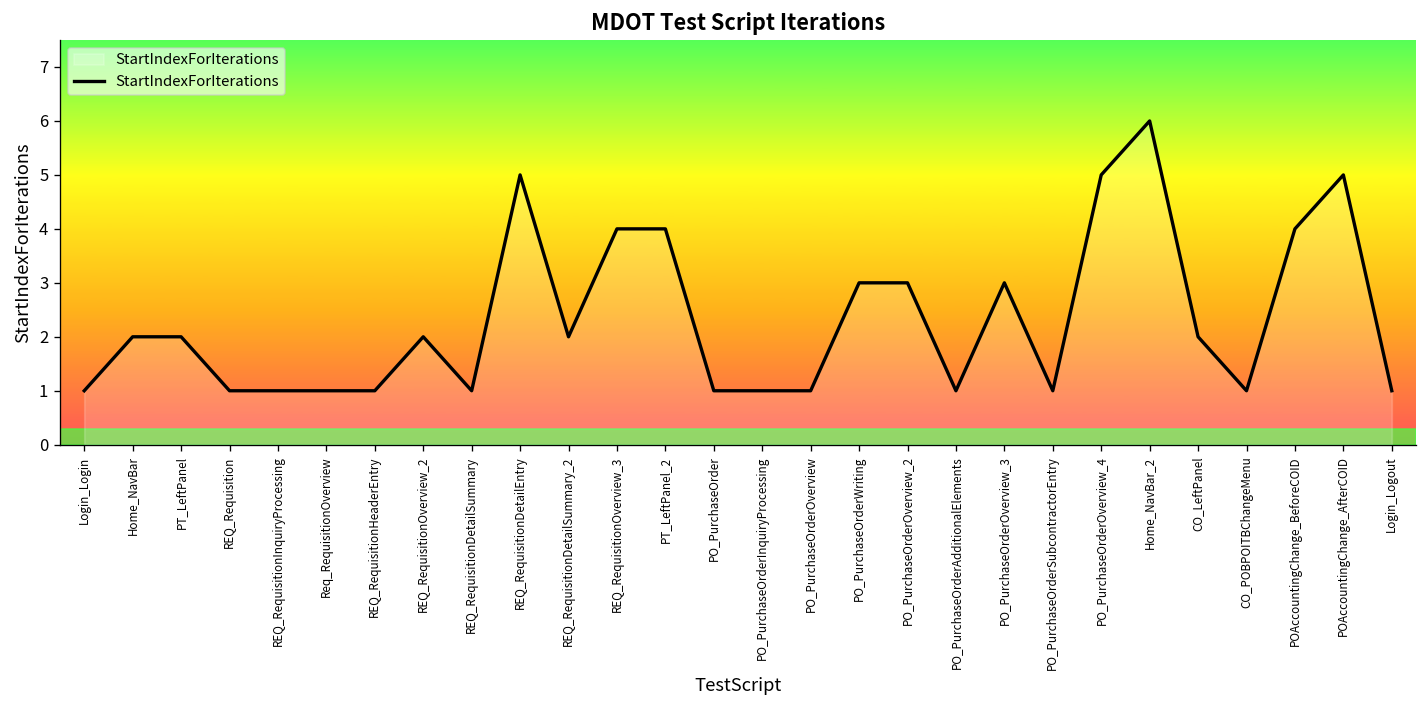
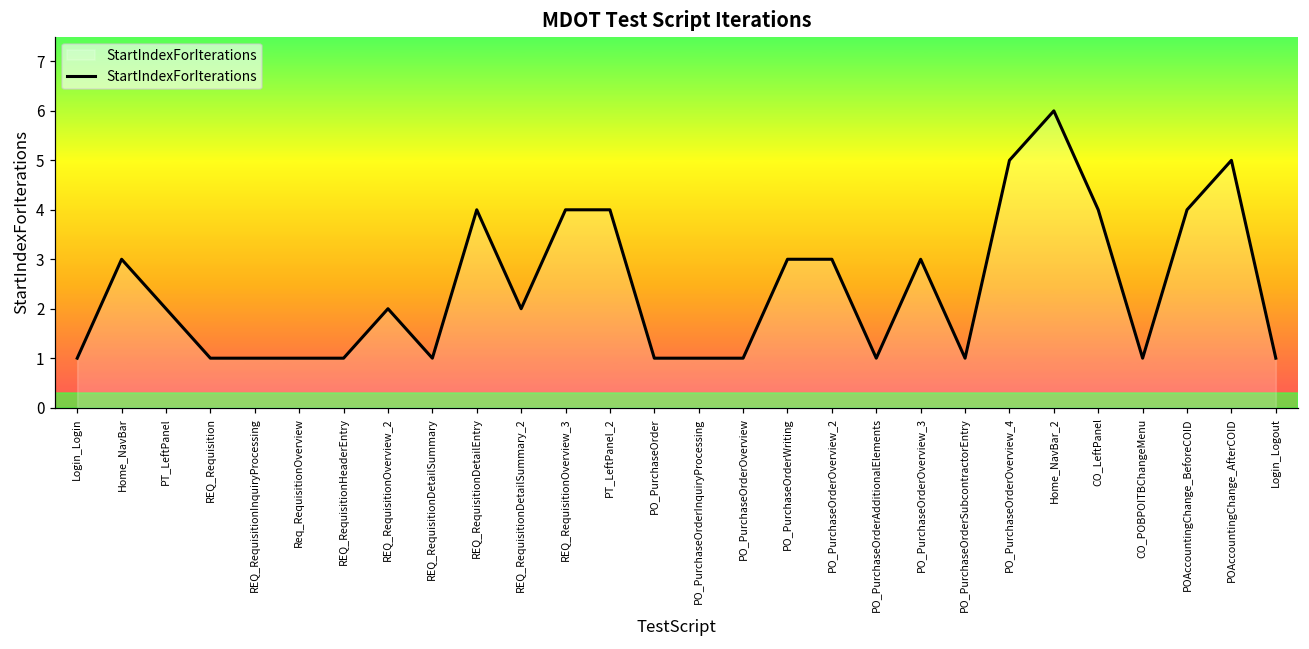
  {
    "Login_Login": 1,
-   "Home_NavBar": 2,
+   "Home_NavBar": 3,
    "PT_LeftPanel": 2,
    "REQ_Requisition": 1,
    "REQ_RequisitionInquiryProcessing": 1,
    "Req_RequisitionOverview": 1,
    "REQ_RequisitionHeaderEntry": 1,
    "REQ_RequisitionOverview_2": 2,
    "REQ_RequisitionDetailSummary": 1,
-   "REQ_RequisitionDetailEntry": 5,
+   "REQ_RequisitionDetailEntry": 4,
    "REQ_RequisitionDetailSummary_2": 2,
    "REQ_RequisitionOverview_3": 4,
    "PT_LeftPanel_2": 4,
    "PO_PurchaseOrder": 1,
    "PO_PurchaseOrderInquiryProcessing": 1,
    "PO_PurchaseOrderOverview": 1,
    "PO_PurchaseOrderWriting": 3,
    "PO_PurchaseOrderOverview_2": 3,
    "PO_PurchaseOrderAdditionalElements": 1,
    "PO_PurchaseOrderOverview_3": 3,
    "PO_PurchaseOrderSubcontractorEntry": 1,
    "PO_PurchaseOrderOverview_4": 5,
    "Home_NavBar_2": 6,
-   "CO_LeftPanel": 2,
+   "CO_LeftPanel": 4,
    "CO_POBPOITBChangeMenu": 1,
    "POAccountingChange_BeforeCOID": 4,
    "POAccountingChange_AfterCOID": 5,
    "Login_Logout": 1
  }
